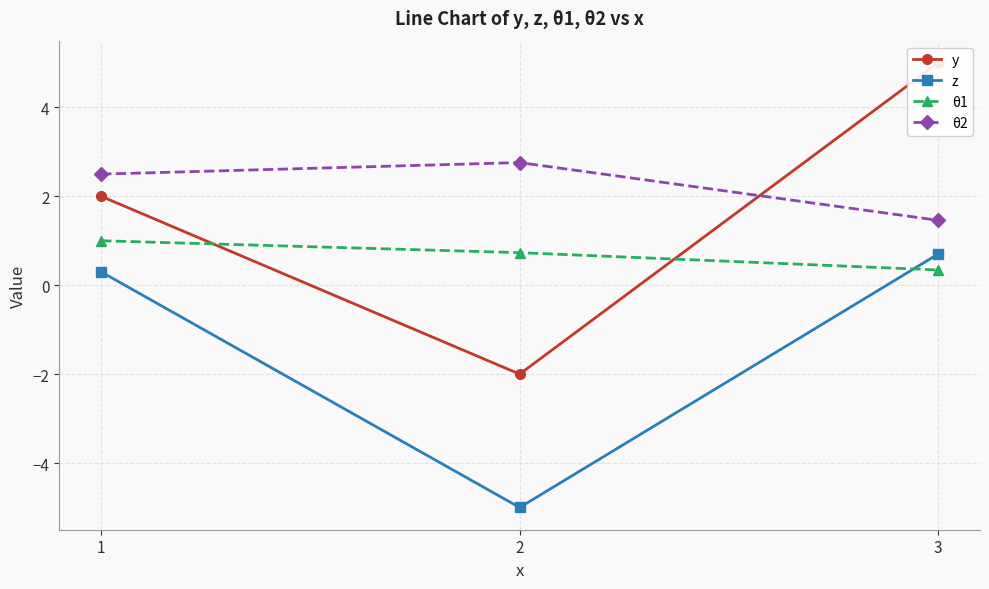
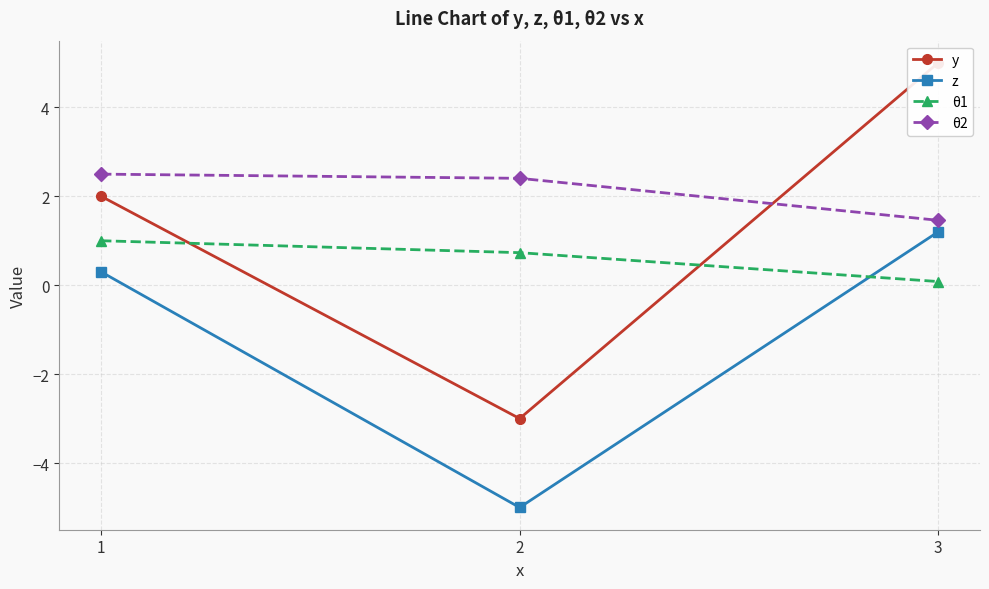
  {
    "y": {
      "1": 2,
-     "2": -2
+     "2": -3
    },
    "z": {
      "1": 0.3,
      "2": -5.0,
-     "3": 0.7
+     "3": 1.2
    },
    "θ1": {
      "1": 1.0,
      "2": 0.7,
-     "3": 0.3
+     "3": 0.1
    },
    "θ2": {
      "1": 2.5,
-     "2": 2.8,
+     "2": 2.4,
      "3": 1.5
    }
  }
